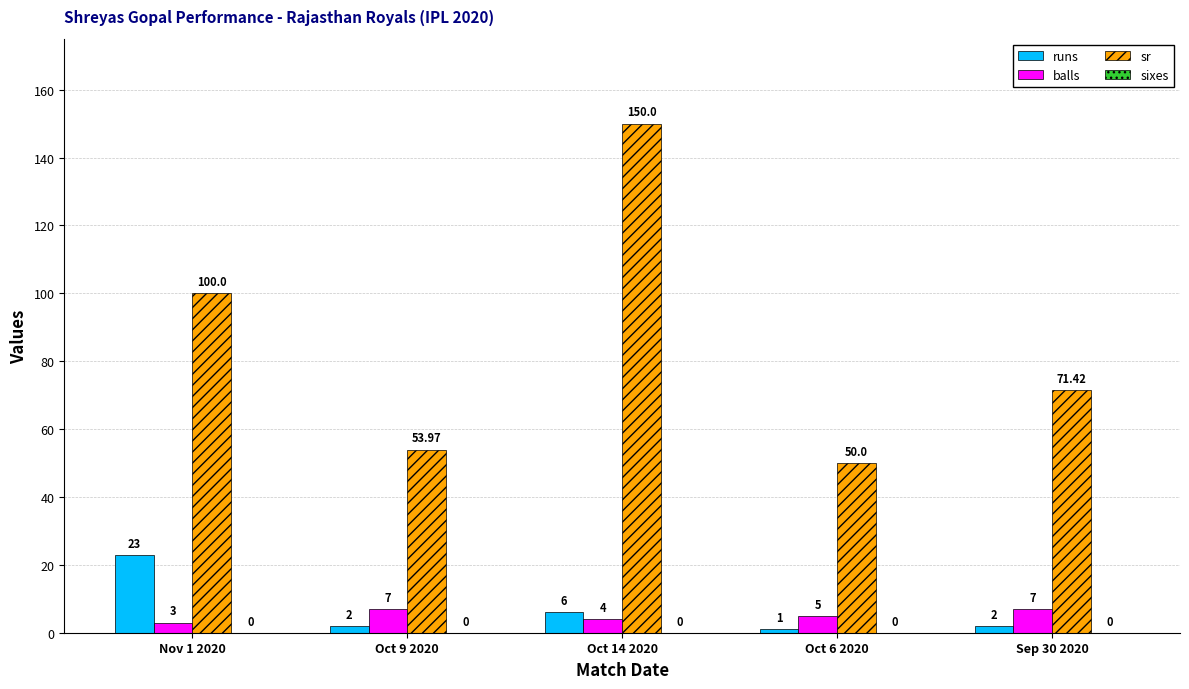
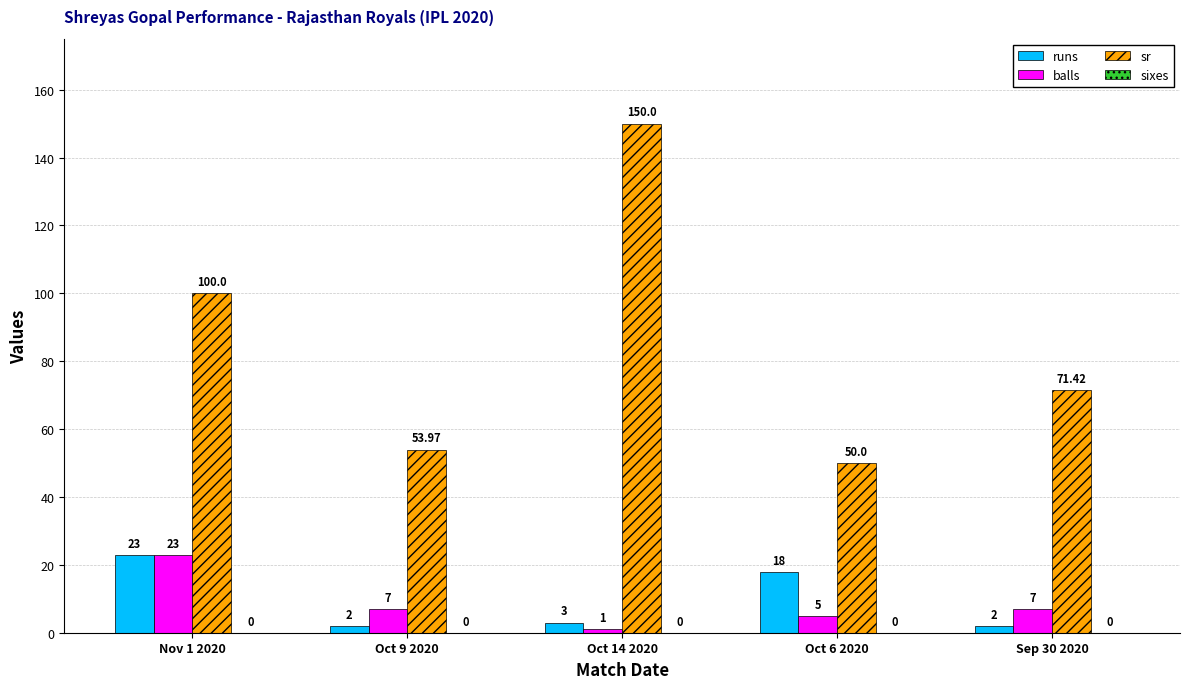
  {
    "runs": {
      "Nov 1 2020": 23,
      "Oct 9 2020": 2,
-     "Oct 14 2020": 6,
-     "Oct 6 2020": 1,
+     "Oct 14 2020": 3,
+     "Oct 6 2020": 18,
      "Sep 30 2020": 2
    },
    "balls": {
-     "Nov 1 2020": 3,
+     "Nov 1 2020": 23,
      "Oct 9 2020": 7,
-     "Oct 14 2020": 4,
+     "Oct 14 2020": 1,
      "Oct 6 2020": 5,
      "Sep 30 2020": 7
    },
    "sr": {
      "Nov 1 2020": 100.0,
      "Oct 9 2020": 53.97,
      "Oct 14 2020": 150.0,
      "Oct 6 2020": 50.0,
      "Sep 30 2020": 71.42
    },
    "sixes": {
      "Nov 1 2020": 0,
      "Oct 9 2020": 0,
      "Oct 14 2020": 0,
      "Oct 6 2020": 0,
      "Sep 30 2020": 0
    }
  }
